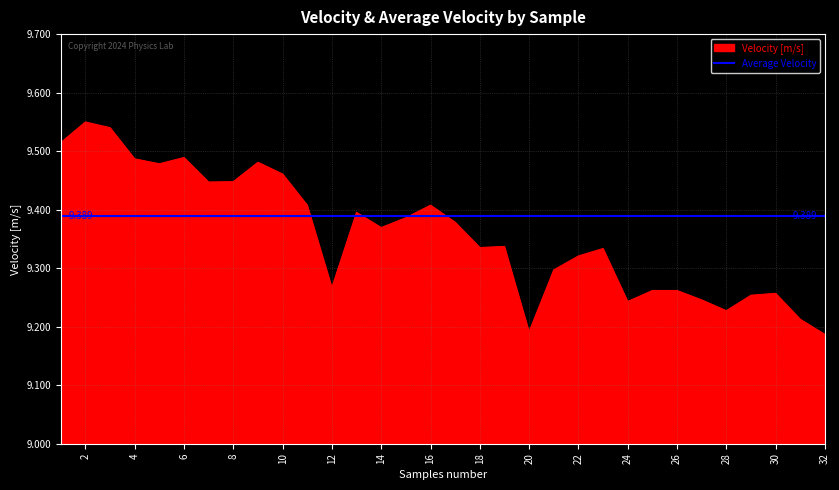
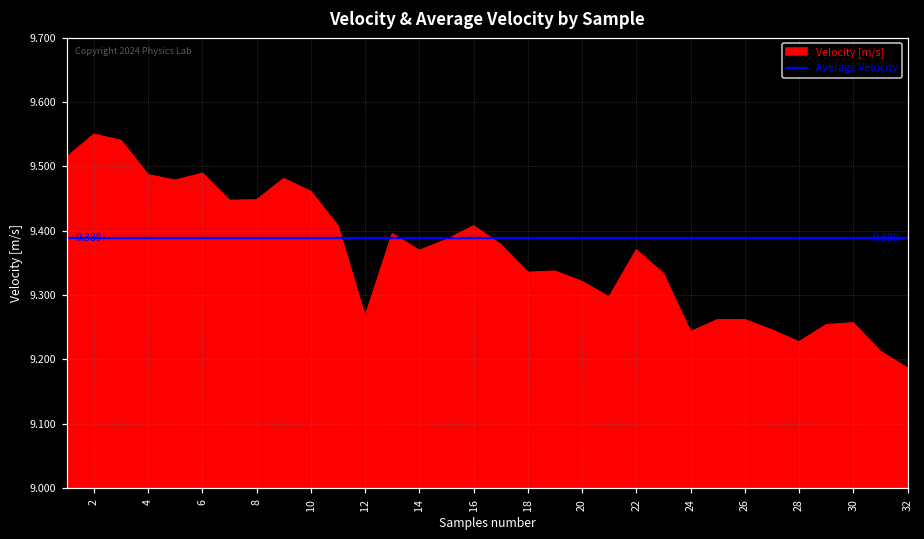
  {
    "Velocity [m/s]": {
      "2": 9.55,
      "4": 9.49,
      "6": 9.49,
      "8": 9.45,
      "10": 9.46,
      "12": 9.27,
      "14": 9.37,
      "16": 9.41,
      "18": 9.34,
-     "20": 9.19,
-     "22": 9.32,
+     "20": 9.32,
+     "22": 9.37,
      "24": 9.24,
      "26": 9.26,
      "28": 9.23,
      "30": 9.26,
      "32": 9.19
    },
    "Average Velocity": {
      "2": 9.389
    }
  }
